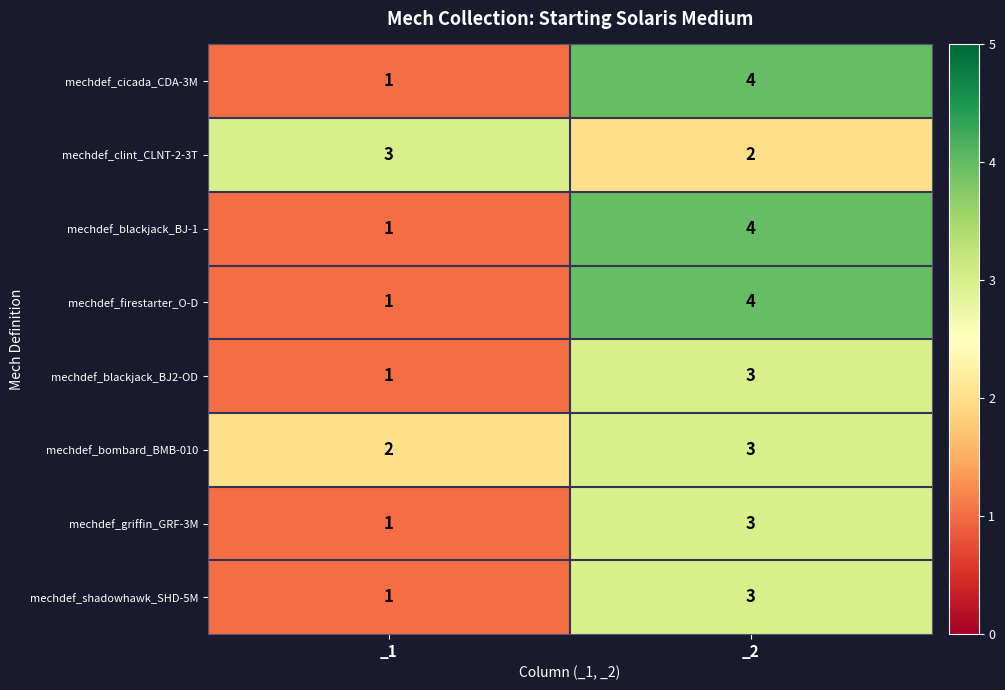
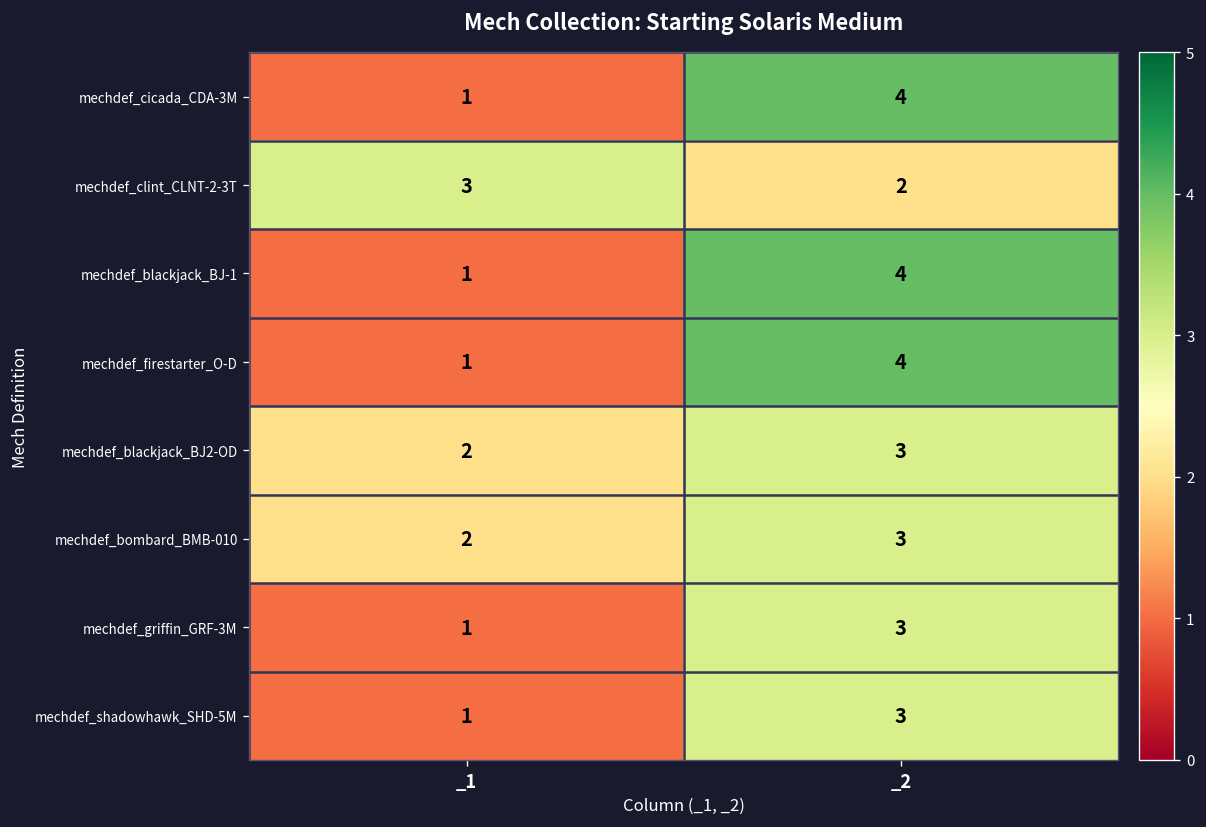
  {
    "mechdef_cicada_CDA-3M": {
      "_1": 1,
      "_2": 4
    },
    "mechdef_clint_CLNT-2-3T": {
      "_1": 3,
      "_2": 2
    },
    "mechdef_blackjack_BJ-1": {
      "_1": 1,
      "_2": 4
    },
    "mechdef_firestarter_O-D": {
      "_1": 1,
      "_2": 4
    },
    "mechdef_blackjack_BJ2-OD": {
-     "_1": 1,
+     "_1": 2,
      "_2": 3
    },
    "mechdef_bombard_BMB-010": {
      "_1": 2,
      "_2": 3
    },
    "mechdef_griffin_GRF-3M": {
      "_1": 1,
      "_2": 3
    },
    "mechdef_shadowhawk_SHD-5M": {
      "_1": 1,
      "_2": 3
    }
  }
